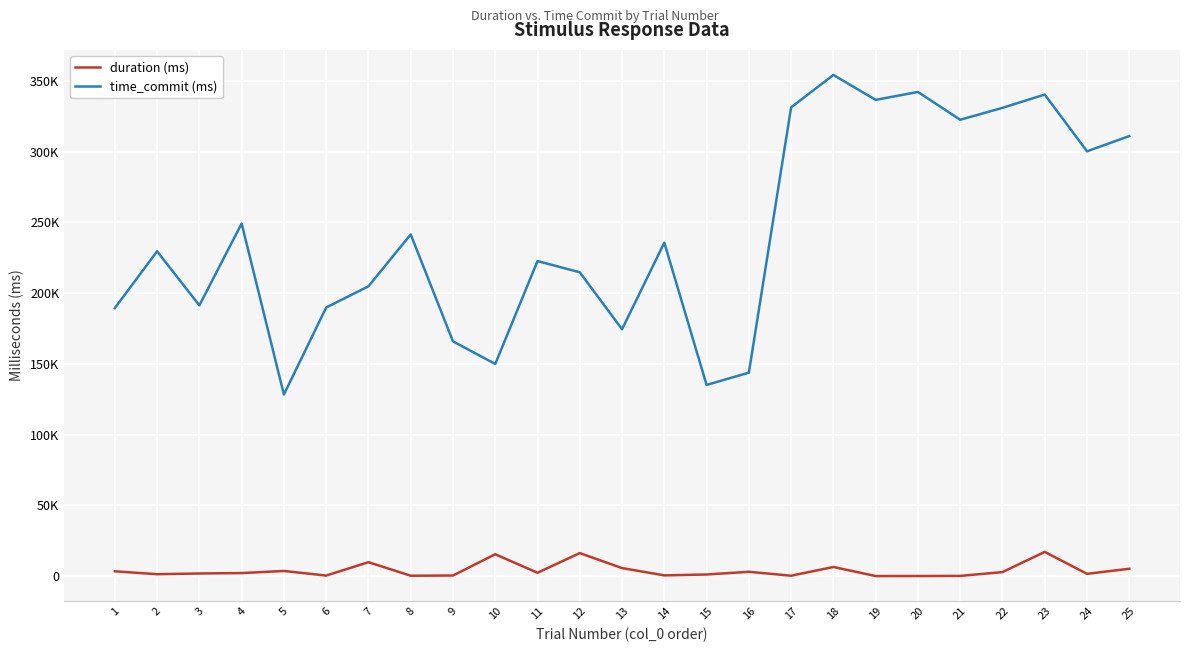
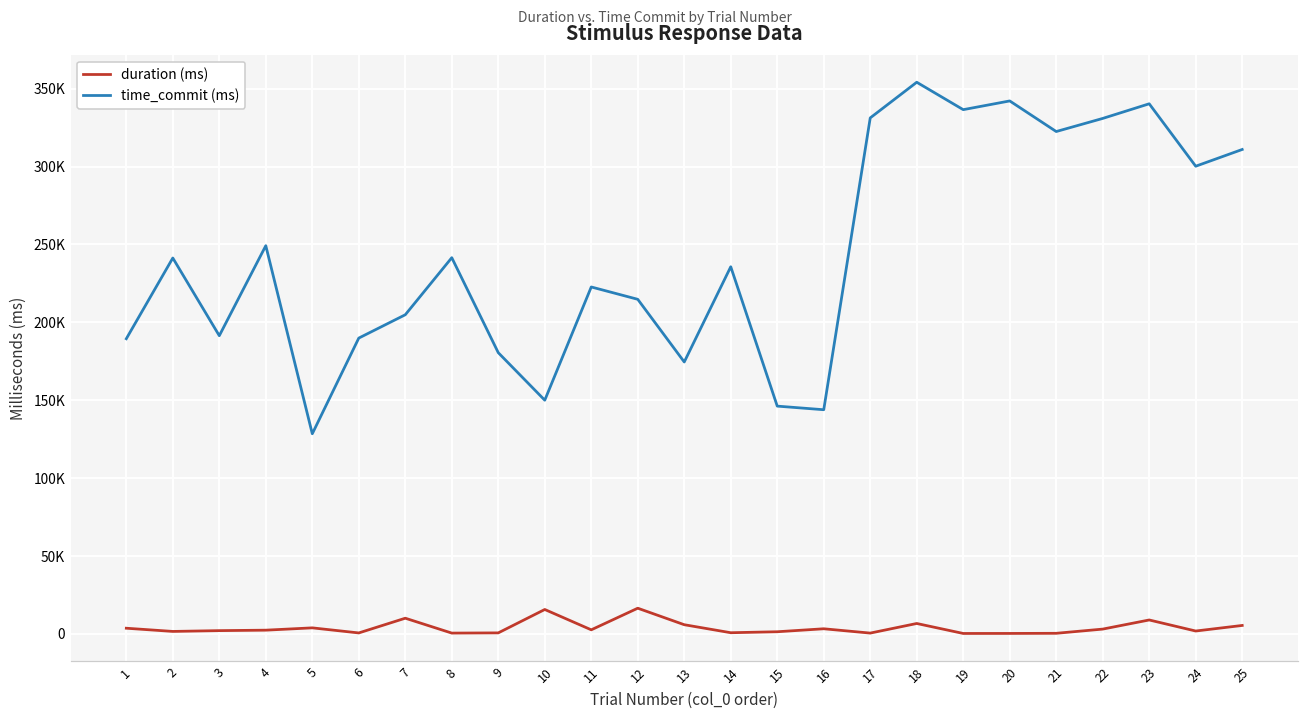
  {
    "duration (ms)": {
      "1": 4000,
      "2": 1000,
      "3": 2000,
      "4": 2000,
      "5": 4000,
      "6": 0,
      "7": 10000,
      "8": 0,
      "9": 1000,
      "10": 16000,
      "11": 2000,
      "12": 16000,
      "13": 6000,
      "14": 1000,
      "15": 1000,
      "16": 3000,
      "17": 0,
      "18": 7000,
      "19": 0,
      "20": 0,
      "21": 0,
      "22": 3000,
-     "23": 17000,
+     "23": 9000,
      "24": 2000,
      "25": 5000
    },
    "time_commit (ms)": {
      "1": 189000,
-     "2": 230000,
+     "2": 241000,
      "3": 191000,
      "4": 249000,
      "5": 128000,
      "6": 190000,
      "7": 205000,
      "8": 241000,
-     "9": 166000,
+     "9": 180000,
      "10": 150000,
      "11": 223000,
      "12": 215000,
      "13": 174000,
      "14": 236000,
-     "15": 135000,
+     "15": 146000,
      "16": 144000,
      "17": 331000,
      "18": 354000,
      "19": 337000,
      "20": 342000,
      "21": 322000,
      "22": 331000,
      "23": 340000,
      "24": 300000,
      "25": 311000
    }
  }
